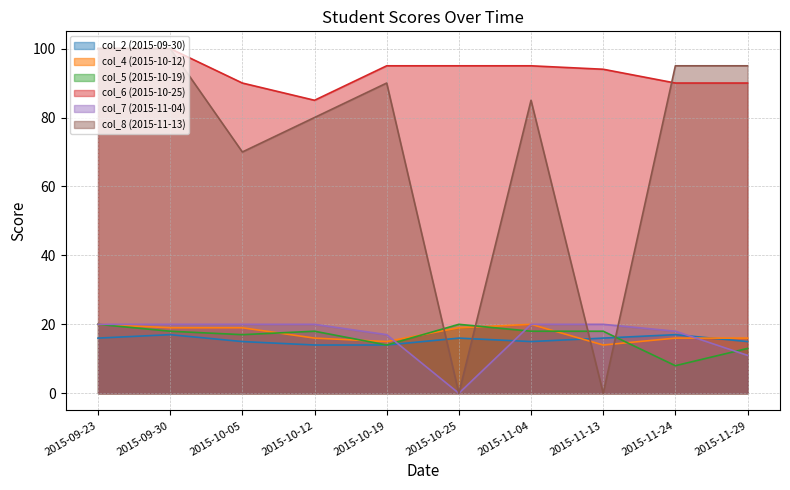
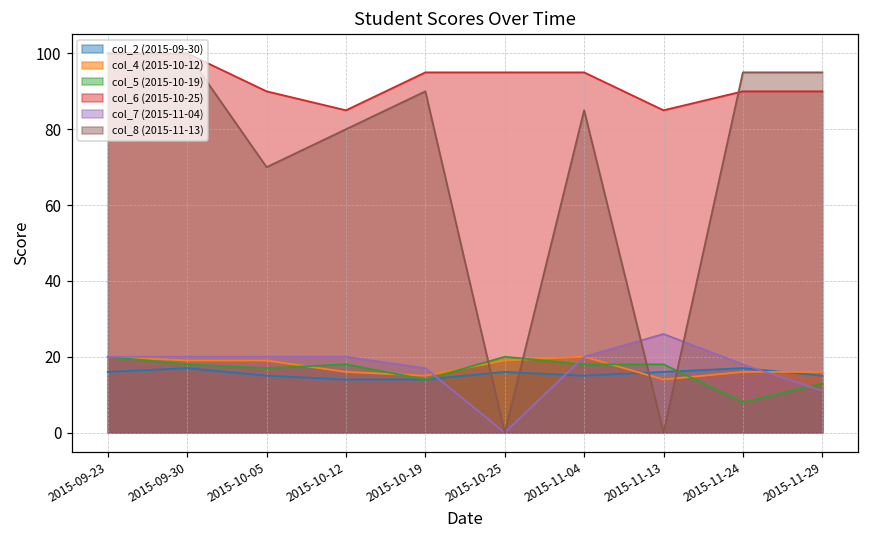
  {
    "col_2 (2015-09-30)": {
      "2015-09-23": 16,
      "2015-09-30": 17,
      "2015-10-05": 15,
      "2015-10-12": 14,
      "2015-10-25": 16,
      "2015-11-04": 15,
      "2015-11-13": 16,
      "2015-11-24": 17,
      "2015-11-29": 15
    },
    "col_4 (2015-10-12)": {
      "2015-09-30": 19,
      "2015-10-05": 19,
      "2015-10-12": 16,
      "2015-10-19": 15,
      "2015-10-25": 19,
      "2015-11-13": 14,
      "2015-11-24": 16,
      "2015-11-29": 16
    },
    "col_5 (2015-10-19)": {
      "2015-09-30": 18,
      "2015-10-05": 17,
      "2015-10-12": 18,
      "2015-10-25": 20,
      "2015-11-04": 18,
      "2015-11-13": 18,
      "2015-11-24": 8,
      "2015-11-29": 13
    },
    "col_6 (2015-10-25)": {
      "2015-10-05": 90,
      "2015-10-12": 85,
      "2015-10-19": 95,
      "2015-10-25": 95,
      "2015-11-04": 95,
-     "2015-11-13": 94,
+     "2015-11-13": 85,
      "2015-11-24": 90,
      "2015-11-29": 90
    },
    "col_7 (2015-11-04)": {
      "2015-09-30": 20,
      "2015-10-05": 20,
      "2015-10-12": 20,
      "2015-10-19": 17,
-     "2015-11-13": 20,
+     "2015-11-13": 26,
      "2015-11-24": 18,
      "2015-11-29": 11
    },
    "col_8 (2015-11-13)": {
      "2015-10-05": 70,
      "2015-10-12": 80,
      "2015-10-19": 90,
      "2015-11-04": 85,
      "2015-11-13": 0,
      "2015-11-24": 95,
      "2015-11-29": 95
    }
  }
